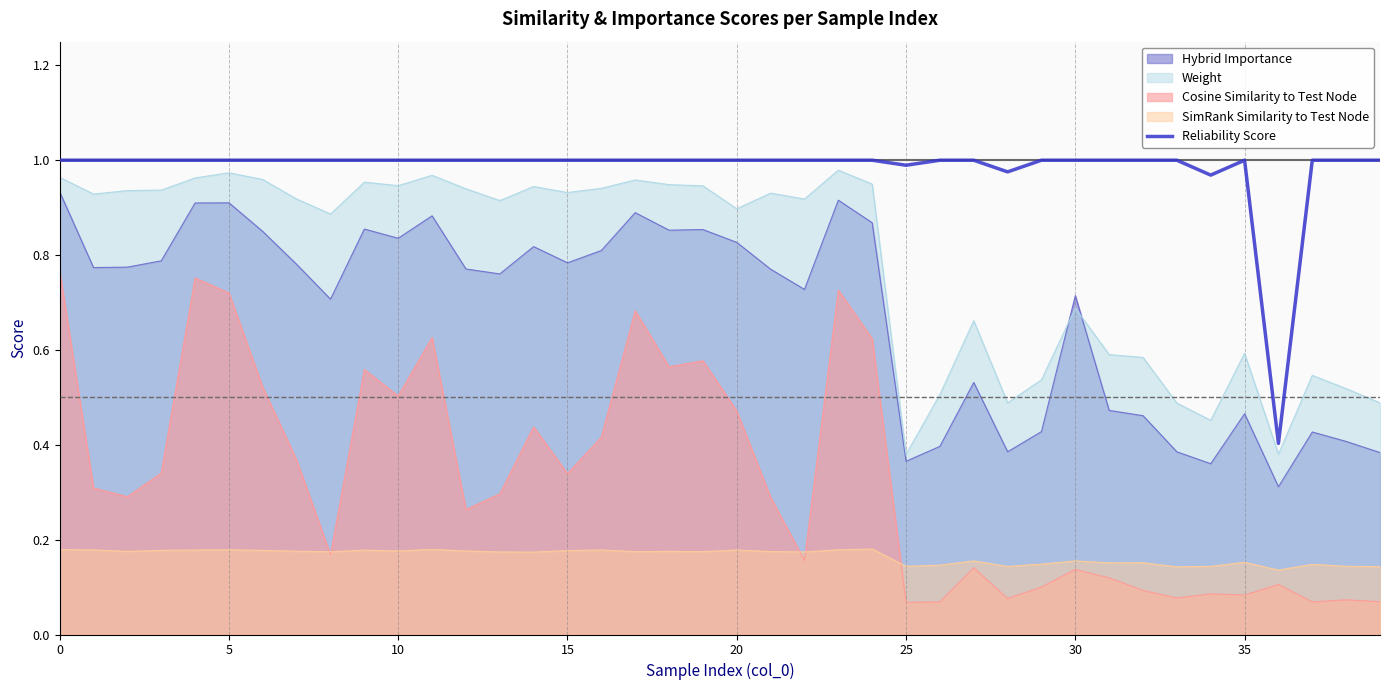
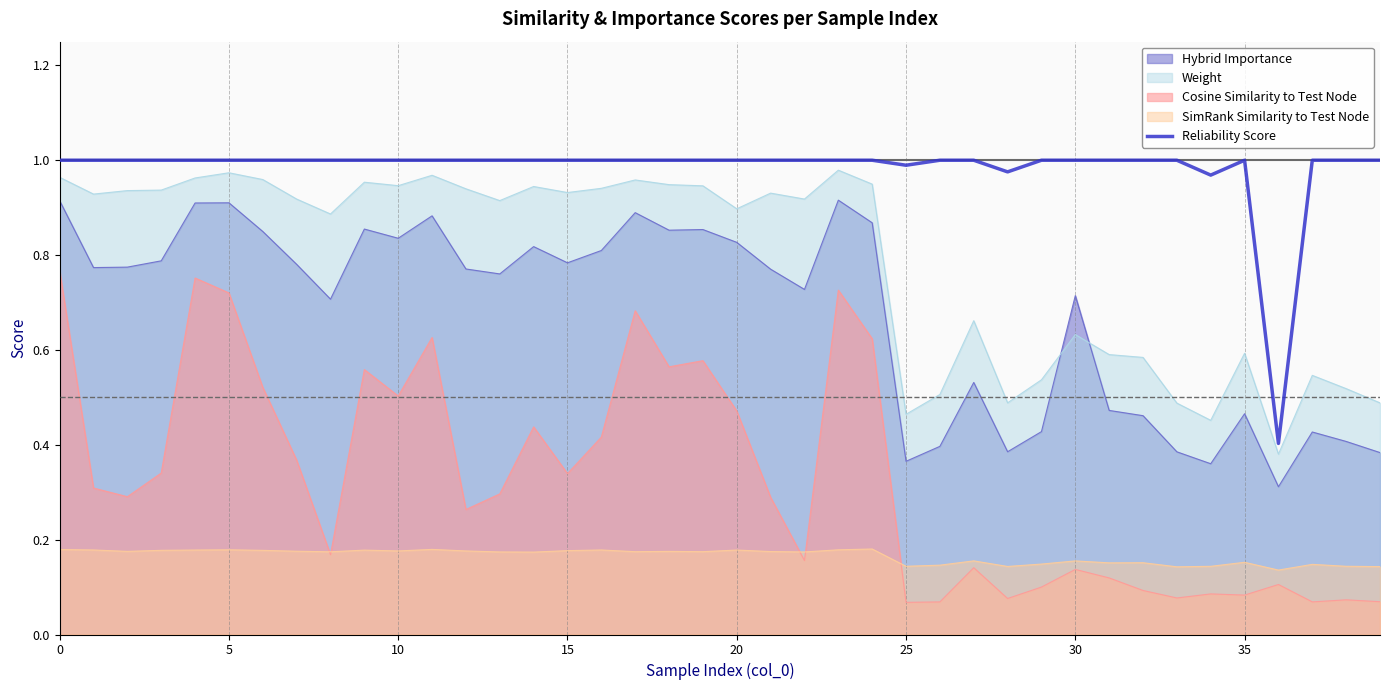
  {
    "Hybrid Importance": {
-     "0": 0.93,
+     "0": 0.91,
      "5": 0.91,
      "10": 0.84,
      "15": 0.78,
      "20": 0.83,
      "25": 0.37,
      "30": 0.71,
      "35": 0.47
    },
    "Weight": {
      "0": 0.96,
      "5": 0.97,
      "10": 0.95,
      "15": 0.93,
      "20": 0.90,
-     "25": 0.38,
-     "30": 0.69,
+     "25": 0.46,
+     "30": 0.63,
      "35": 0.59
    },
    "Reliability Score": {
      "0": 1.00,
      "5": 1.00,
      "10": 1.00,
      "15": 1.00,
      "20": 1.00,
      "25": 0.99,
      "30": 1.00,
      "35": 1.00
    }
  }
